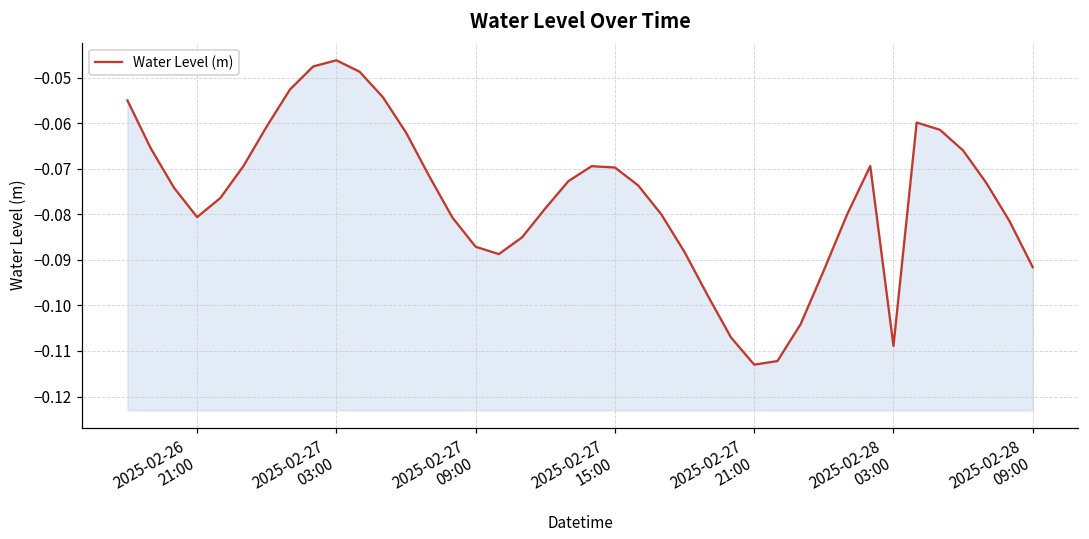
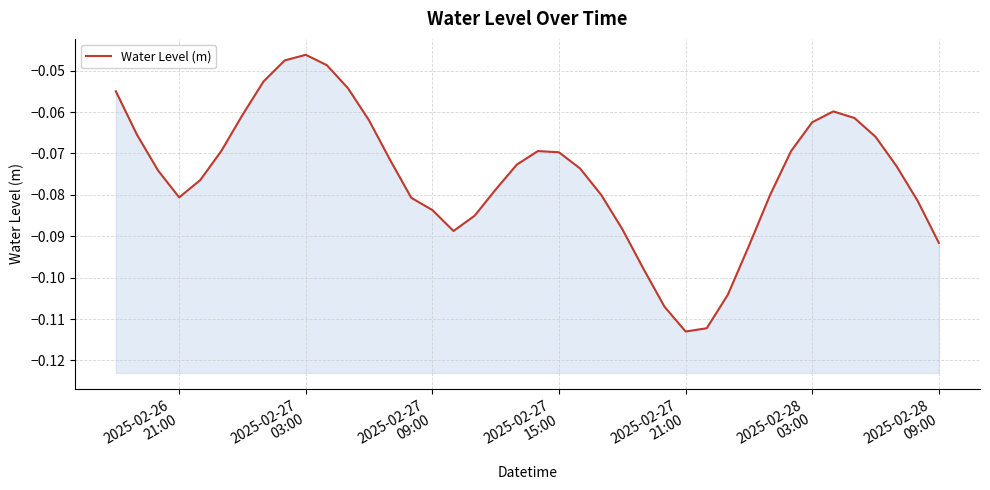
  {
    "2025-02-26 21:00": -0.081,
    "2025-02-27 03:00": -0.046,
-   "2025-02-27 09:00": -0.087,
+   "2025-02-27 09:00": -0.084,
    "2025-02-27 15:00": -0.070,
    "2025-02-27 21:00": -0.113,
-   "2025-02-28 03:00": -0.109,
+   "2025-02-28 03:00": -0.062,
    "2025-02-28 09:00": -0.092
  }
